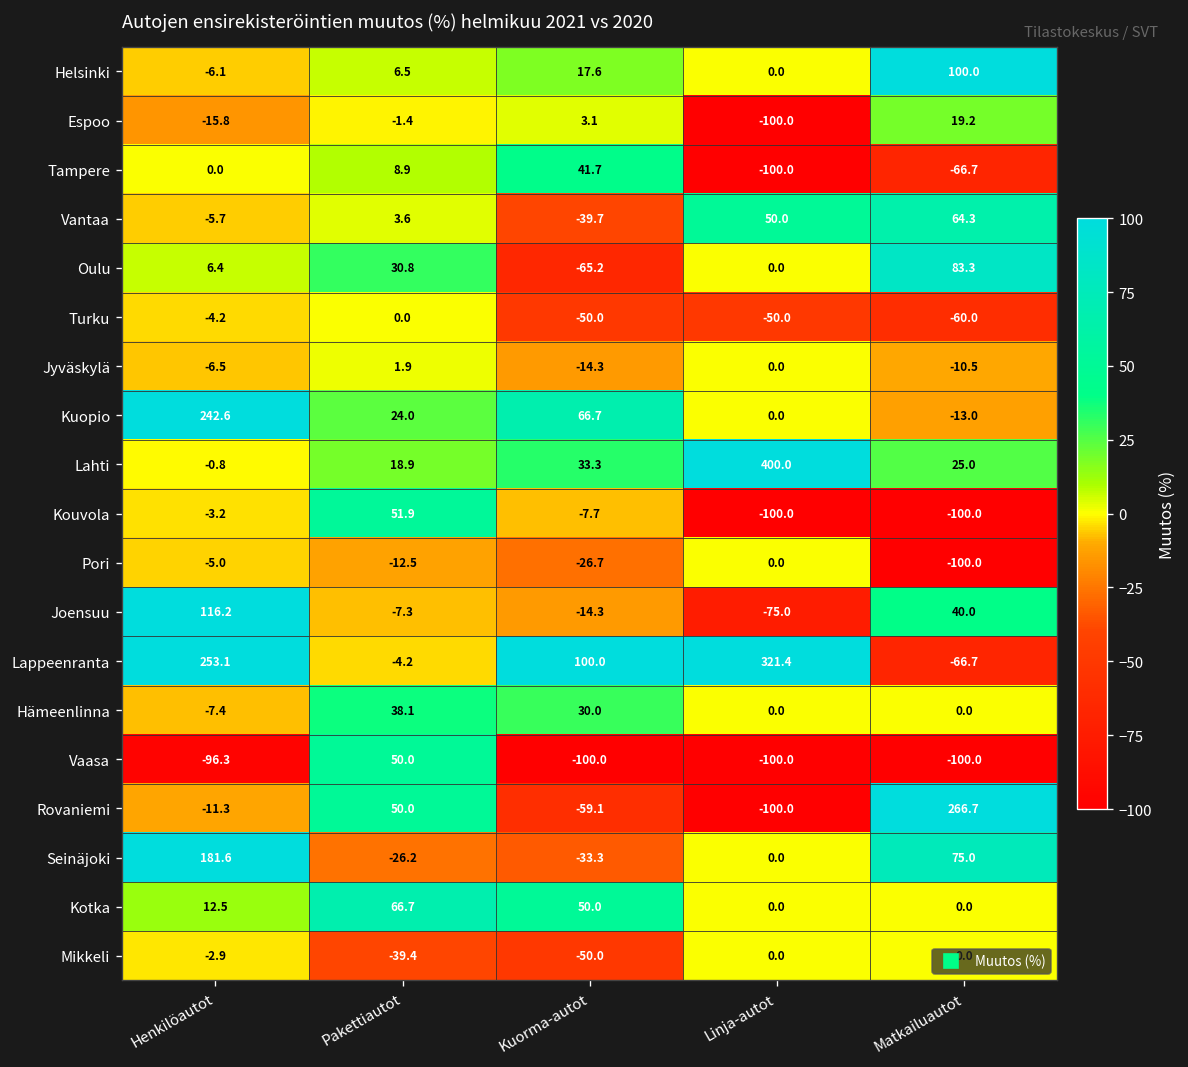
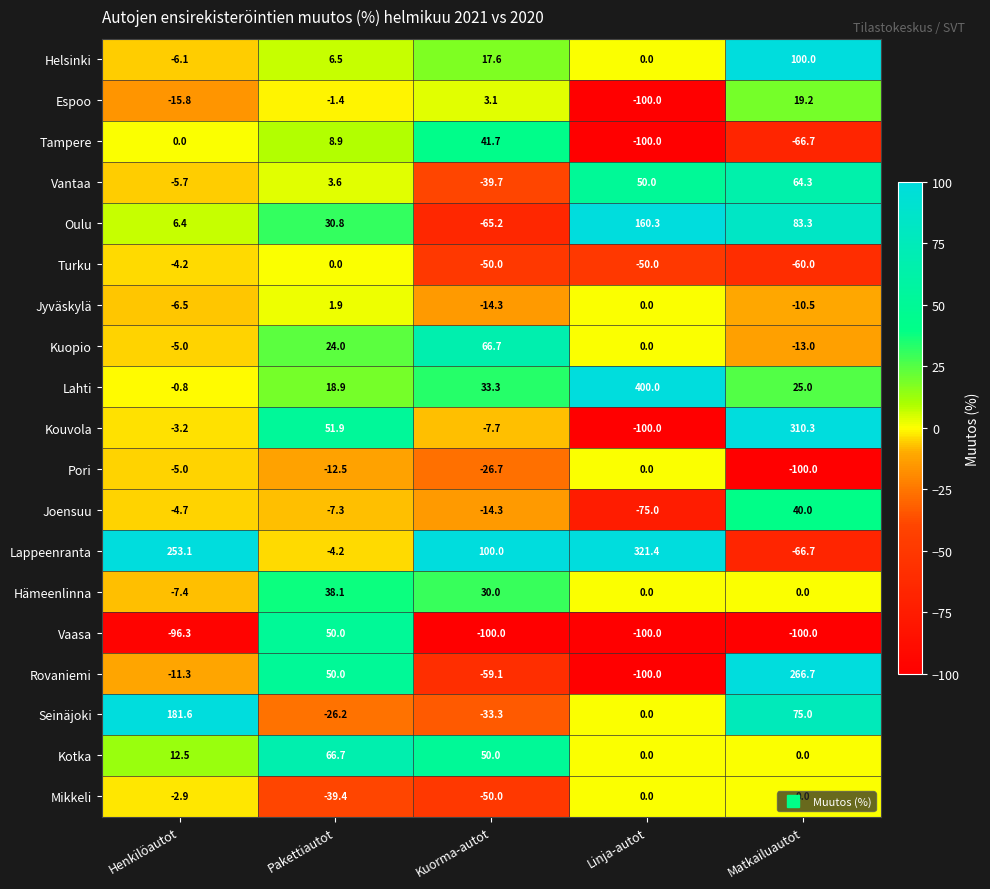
  {
    "Helsinki": {
      "Henkilöautot": -6.1,
      "Pakettiautot": 6.5,
      "Kuorma-autot": 17.6,
      "Linja-autot": 0.0,
      "Matkailuautot": 100.0
    },
    "Espoo": {
      "Henkilöautot": -15.8,
      "Pakettiautot": -1.4,
      "Kuorma-autot": 3.1,
      "Linja-autot": -100.0,
      "Matkailuautot": 19.2
    },
    "Tampere": {
      "Henkilöautot": 0.0,
      "Pakettiautot": 8.9,
      "Kuorma-autot": 41.7,
      "Linja-autot": -100.0,
      "Matkailuautot": -66.7
    },
    "Vantaa": {
      "Henkilöautot": -5.7,
      "Pakettiautot": 3.6,
      "Kuorma-autot": -39.7,
      "Linja-autot": 50.0,
      "Matkailuautot": 64.3
    },
    "Oulu": {
      "Henkilöautot": 6.4,
      "Pakettiautot": 30.8,
      "Kuorma-autot": -65.2,
-     "Linja-autot": 0.0,
+     "Linja-autot": 160.3,
      "Matkailuautot": 83.3
    },
    "Turku": {
      "Henkilöautot": -4.2,
      "Pakettiautot": 0.0,
      "Kuorma-autot": -50.0,
      "Linja-autot": -50.0,
      "Matkailuautot": -60.0
    },
    "Jyväskylä": {
      "Henkilöautot": -6.5,
      "Pakettiautot": 1.9,
      "Kuorma-autot": -14.3,
      "Linja-autot": 0.0,
      "Matkailuautot": -10.5
    },
    "Kuopio": {
-     "Henkilöautot": 242.6,
+     "Henkilöautot": -5.0,
      "Pakettiautot": 24.0,
      "Kuorma-autot": 66.7,
      "Linja-autot": 0.0,
      "Matkailuautot": -13.0
    },
    "Lahti": {
      "Henkilöautot": -0.8,
      "Pakettiautot": 18.9,
      "Kuorma-autot": 33.3,
      "Linja-autot": 400.0,
      "Matkailuautot": 25.0
    },
    "Kouvola": {
      "Henkilöautot": -3.2,
      "Pakettiautot": 51.9,
      "Kuorma-autot": -7.7,
      "Linja-autot": -100.0,
-     "Matkailuautot": -100.0
+     "Matkailuautot": 310.3
    },
    "Pori": {
      "Henkilöautot": -5.0,
      "Pakettiautot": -12.5,
      "Kuorma-autot": -26.7,
      "Linja-autot": 0.0,
      "Matkailuautot": -100.0
    },
    "Joensuu": {
-     "Henkilöautot": 116.2,
+     "Henkilöautot": -4.7,
      "Pakettiautot": -7.3,
      "Kuorma-autot": -14.3,
      "Linja-autot": -75.0,
      "Matkailuautot": 40.0
    },
    "Lappeenranta": {
      "Henkilöautot": 253.1,
      "Pakettiautot": -4.2,
      "Kuorma-autot": 100.0,
      "Linja-autot": 321.4,
      "Matkailuautot": -66.7
    },
    "Hämeenlinna": {
      "Henkilöautot": -7.4,
      "Pakettiautot": 38.1,
      "Kuorma-autot": 30.0,
      "Linja-autot": 0.0,
      "Matkailuautot": 0.0
    },
    "Vaasa": {
      "Henkilöautot": -96.3,
      "Pakettiautot": 50.0,
      "Kuorma-autot": -100.0,
      "Linja-autot": -100.0,
      "Matkailuautot": -100.0
    },
    "Rovaniemi": {
      "Henkilöautot": -11.3,
      "Pakettiautot": 50.0,
      "Kuorma-autot": -59.1,
      "Linja-autot": -100.0,
      "Matkailuautot": 266.7
    },
    "Seinäjoki": {
      "Henkilöautot": 181.6,
      "Pakettiautot": -26.2,
      "Kuorma-autot": -33.3,
      "Linja-autot": 0.0,
      "Matkailuautot": 75.0
    },
    "Kotka": {
      "Henkilöautot": 12.5,
      "Pakettiautot": 66.7,
      "Kuorma-autot": 50.0,
      "Linja-autot": 0.0,
      "Matkailuautot": 0.0
    },
    "Mikkeli": {
      "Henkilöautot": -2.9,
      "Pakettiautot": -39.4,
      "Kuorma-autot": -50.0,
      "Linja-autot": 0.0
    }
  }
